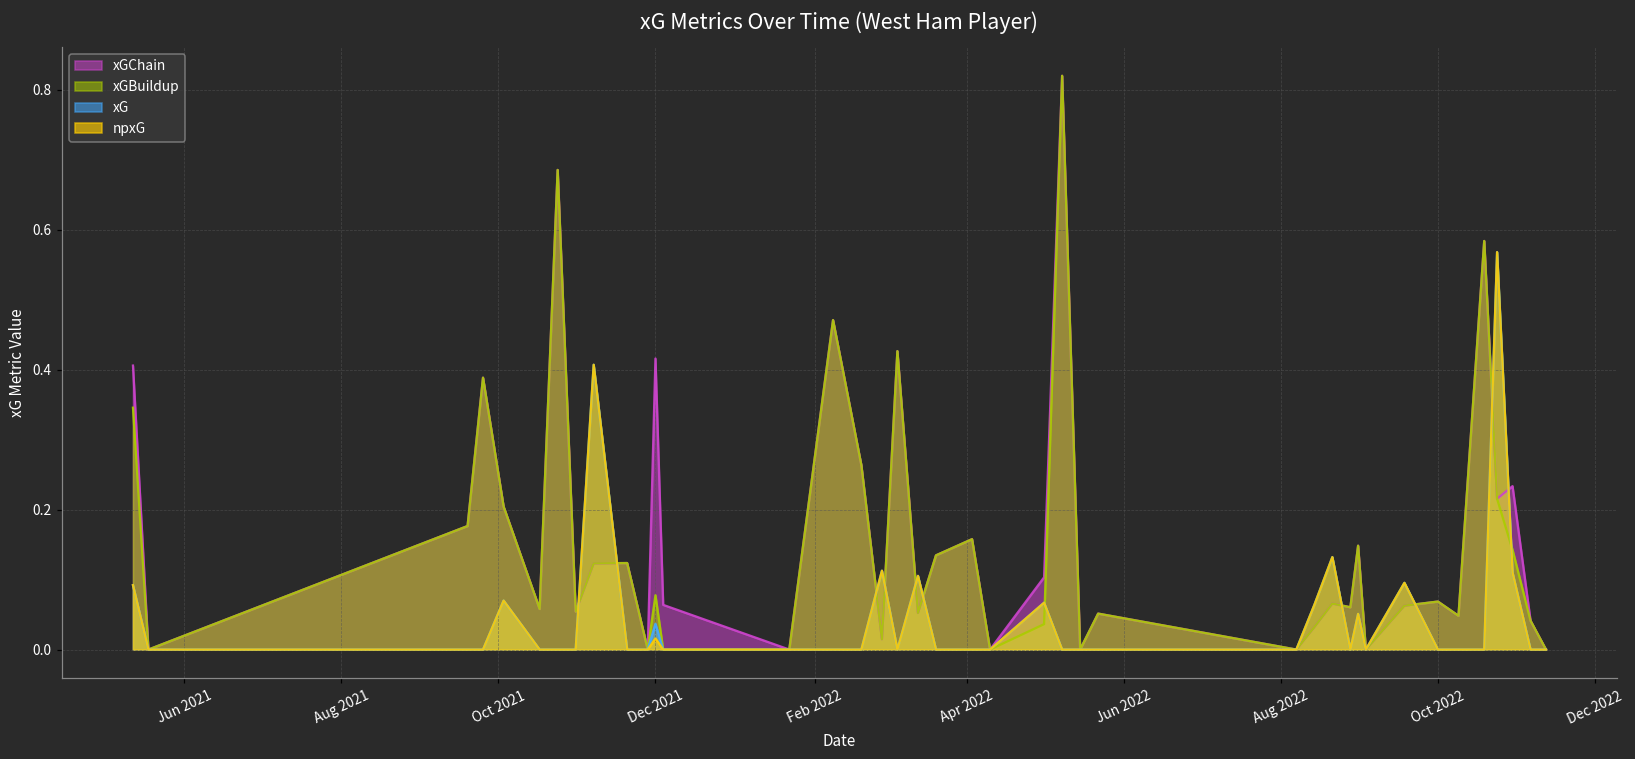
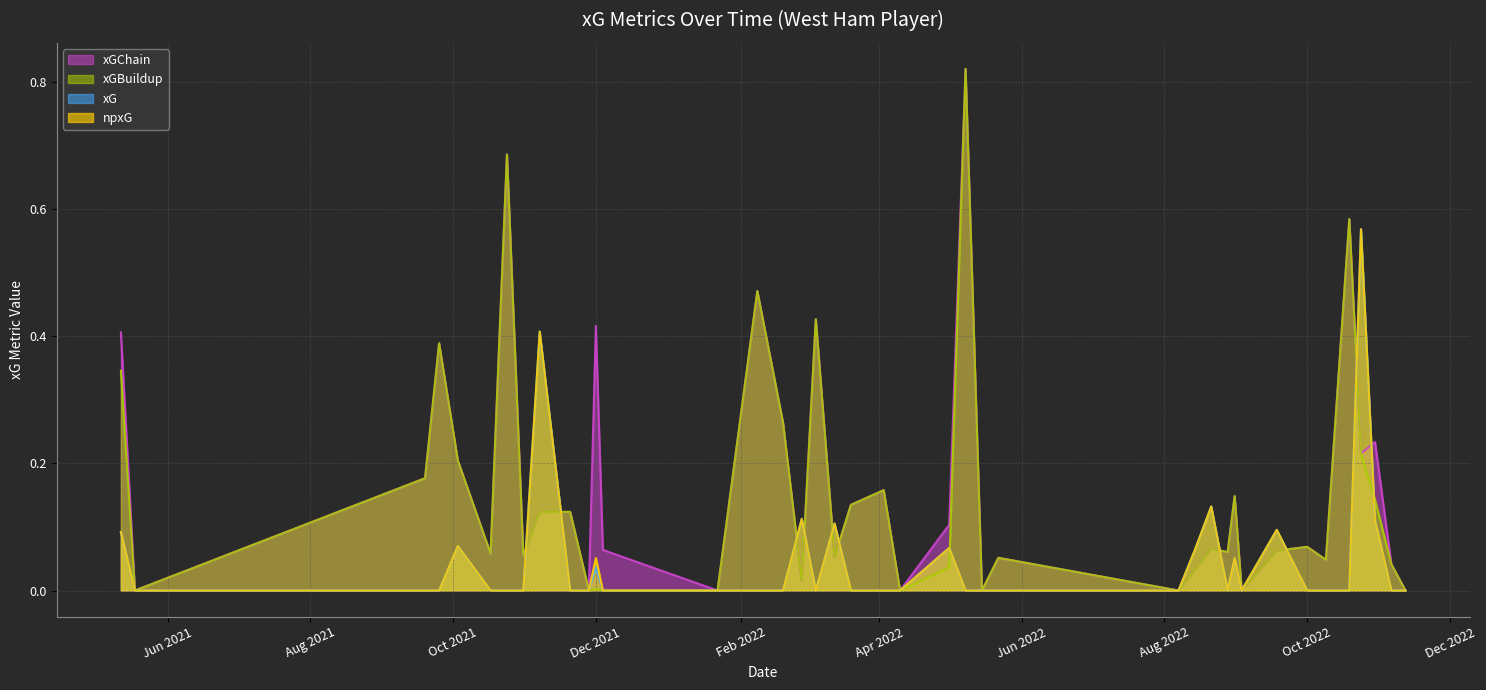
  {
    "xGChain": {
      "Dec 2021": 0.42
    },
    "xGBuildup": {
-     "Dec 2021": 0.08
+     "Dec 2021": 0.00
    },
    "xG": {
      "Dec 2021": 0.04
    },
    "npxG": {
-     "Dec 2021": 0.02
+     "Dec 2021": 0.05
    }
  }
